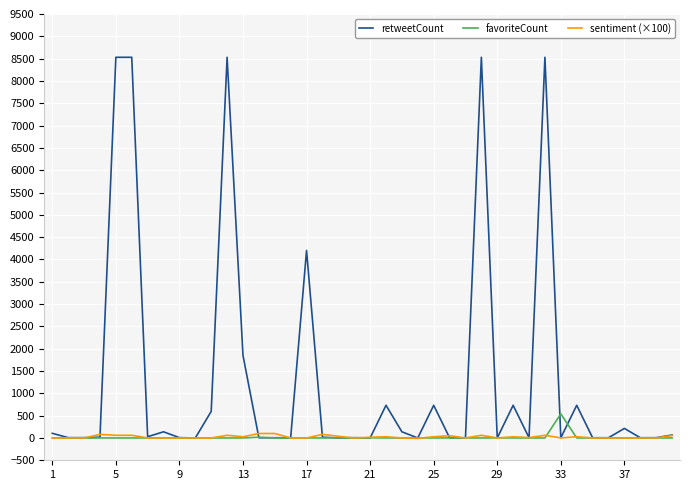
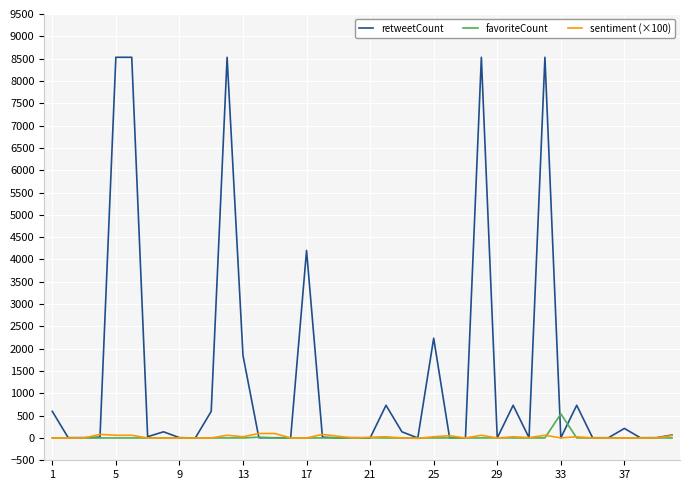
  {
    "retweetCount": {
-     "1": 100,
+     "1": 600,
      "5": 8500,
      "13": 1800,
      "17": 4200,
-     "25": 700,
+     "25": 2200,
      "37": 200
    },
    "favoriteCount": {
      "5": 0,
      "33": 500
    },
    "sentiment (×100)": {
      "5": 100
    }
  }
